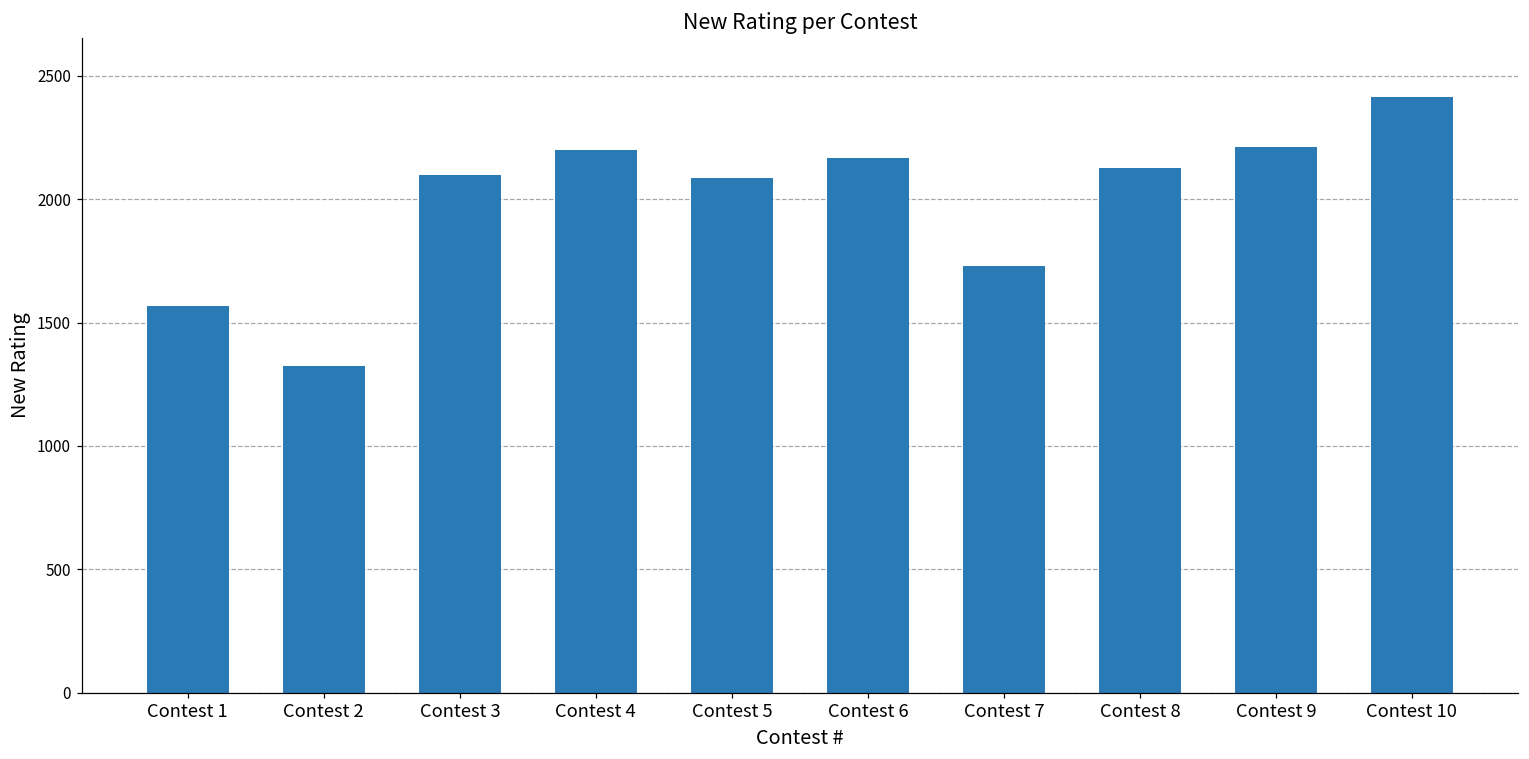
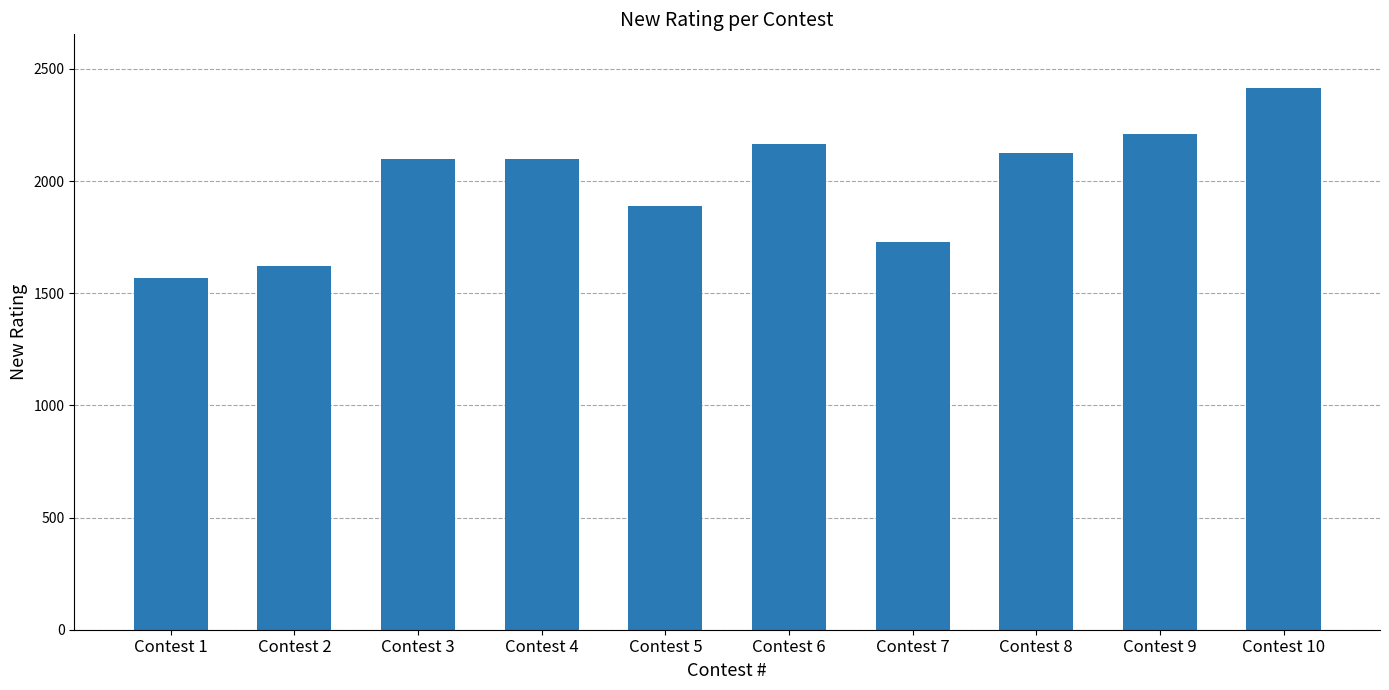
  {
    "Contest 1": 1570,
-   "Contest 2": 1320,
+   "Contest 2": 1620,
    "Contest 3": 2100,
-   "Contest 4": 2200,
-   "Contest 5": 2080,
+   "Contest 4": 2100,
+   "Contest 5": 1890,
    "Contest 6": 2170,
    "Contest 7": 1730,
    "Contest 8": 2130,
    "Contest 9": 2210,
    "Contest 10": 2410
  }
